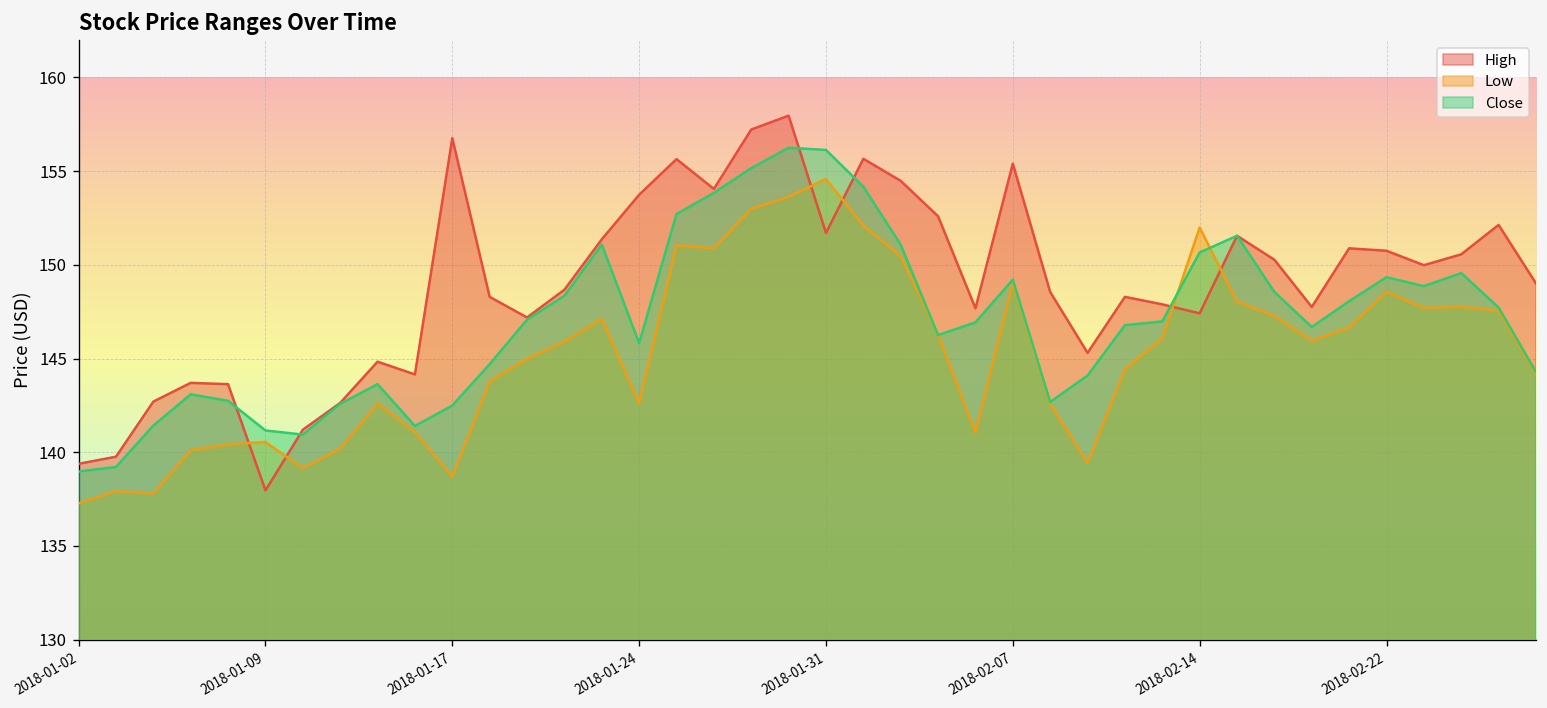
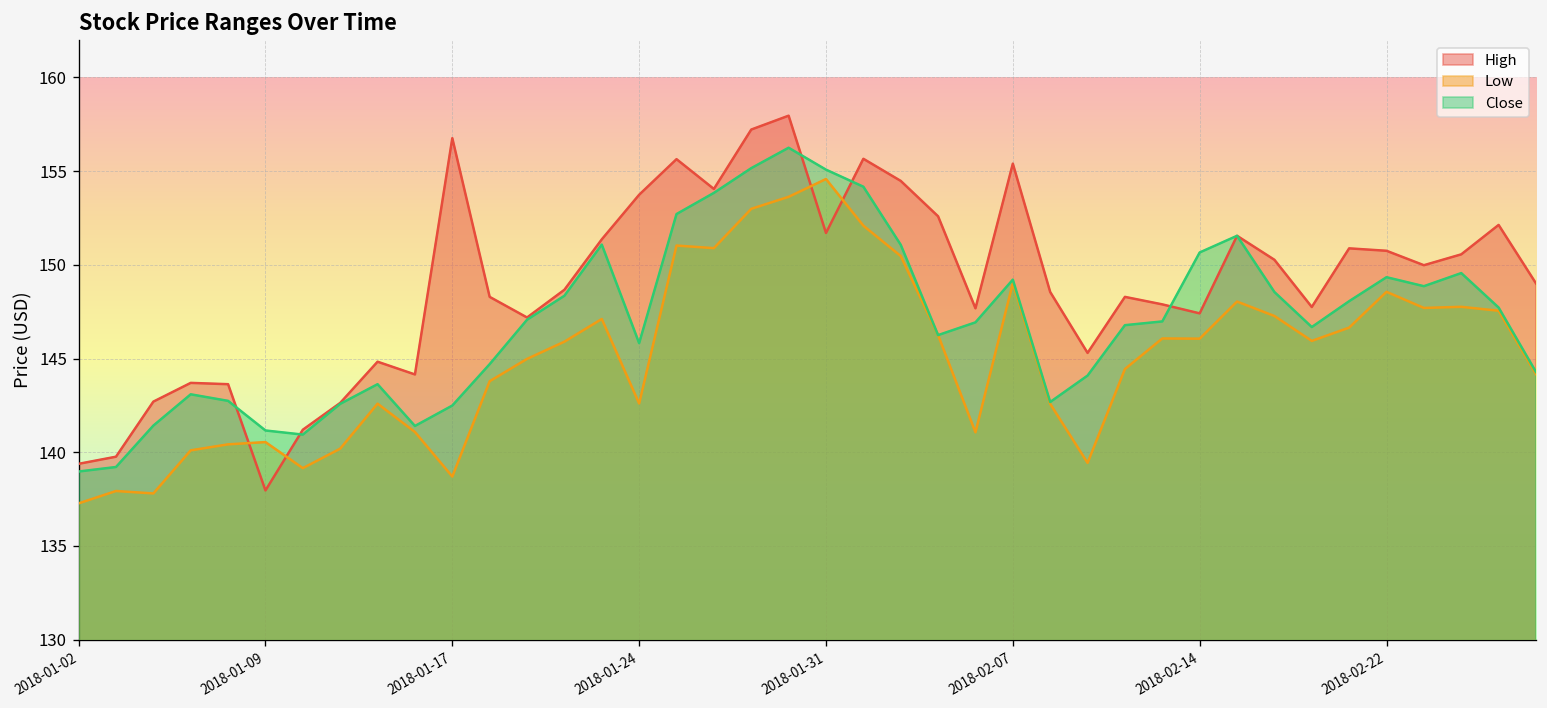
  {
    "High": {
      "2018-01-02": 139.4,
      "2018-01-09": 138.0,
      "2018-01-17": 156.8,
      "2018-01-24": 153.7,
      "2018-01-31": 151.7,
      "2018-02-07": 155.4,
      "2018-02-14": 147.4,
      "2018-02-22": 150.8
    },
    "Low": {
      "2018-01-02": 137.3,
      "2018-01-09": 140.5,
      "2018-01-17": 138.7,
      "2018-01-24": 142.6,
      "2018-01-31": 154.6,
      "2018-02-07": 149.0,
-     "2018-02-14": 152.0,
+     "2018-02-14": 146.1,
      "2018-02-22": 148.6
    },
    "Close": {
      "2018-01-02": 139.0,
      "2018-01-09": 141.2,
      "2018-01-17": 142.5,
      "2018-01-24": 145.8,
-     "2018-01-31": 156.1,
+     "2018-01-31": 155.1,
      "2018-02-07": 149.2,
      "2018-02-14": 150.7,
      "2018-02-22": 149.3
    }
  }
